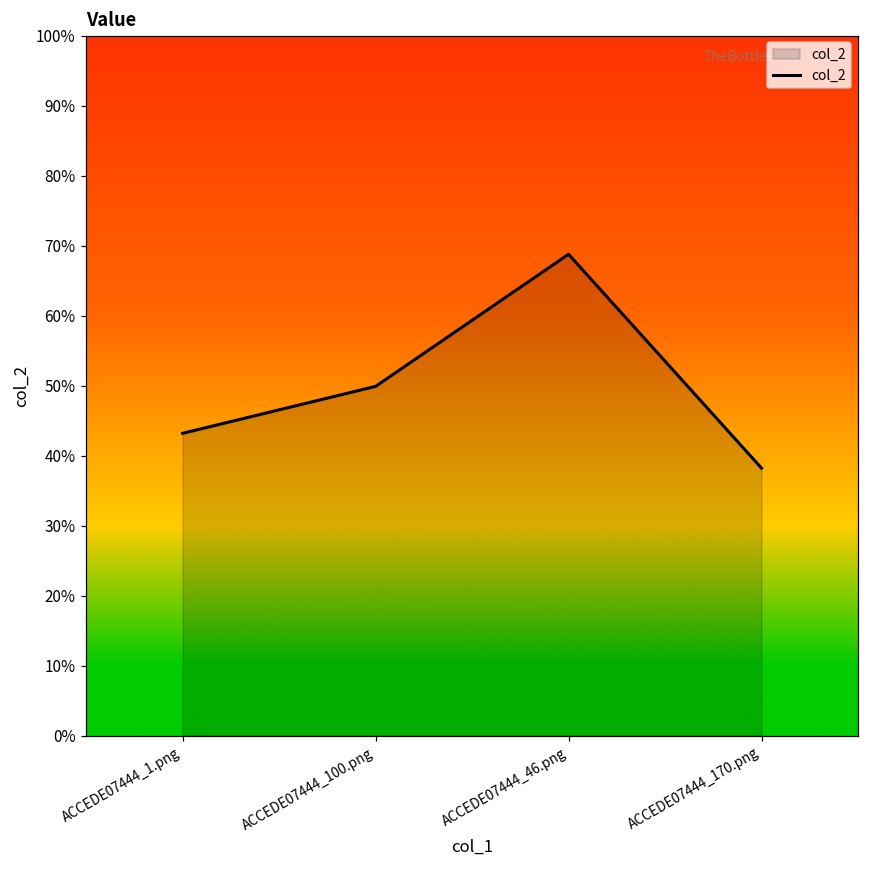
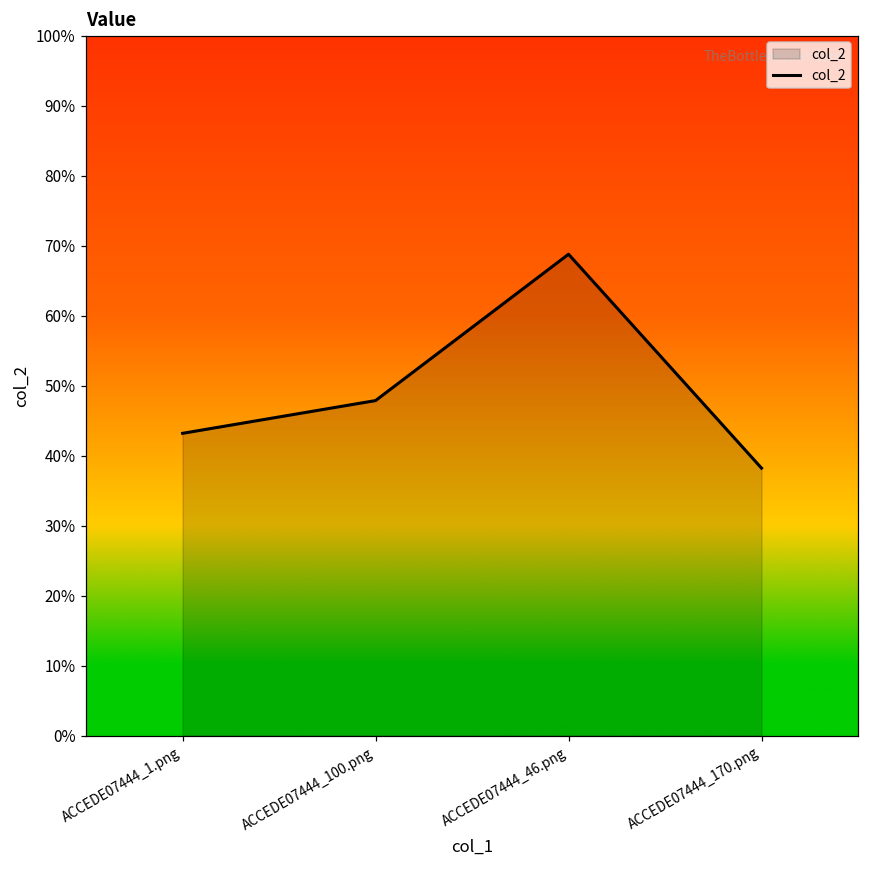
  {
    "ACCEDE07444_1.png": "43%",
-   "ACCEDE07444_100.png": "50%",
+   "ACCEDE07444_100.png": "48%",
    "ACCEDE07444_46.png": "69%",
    "ACCEDE07444_170.png": "38%"
  }
